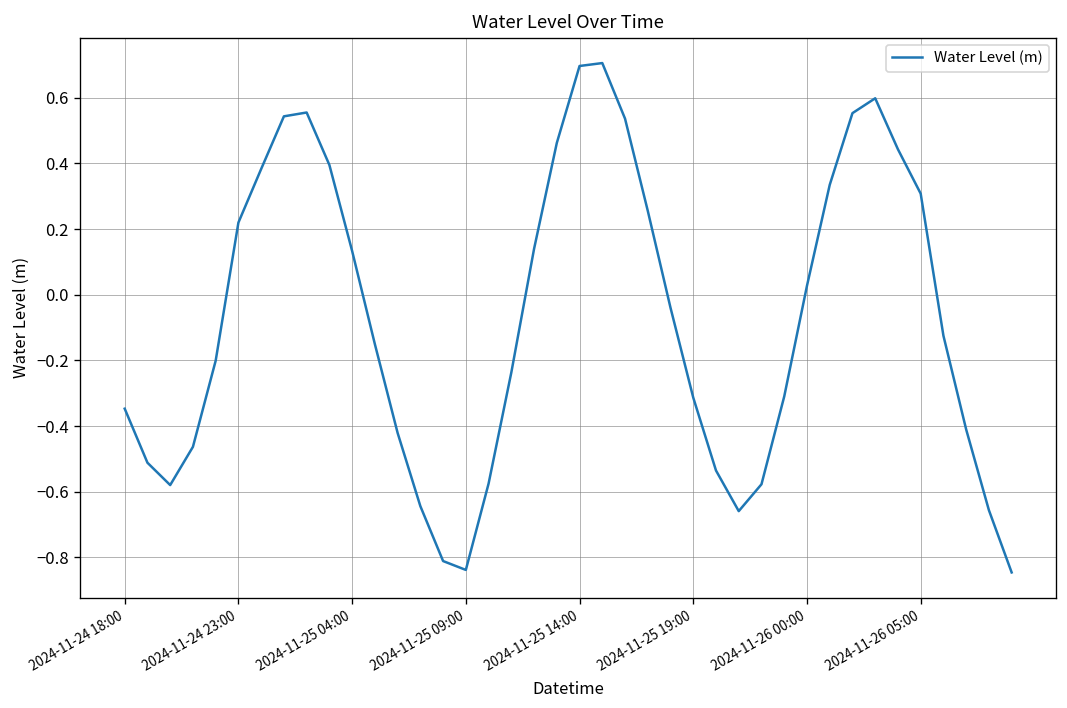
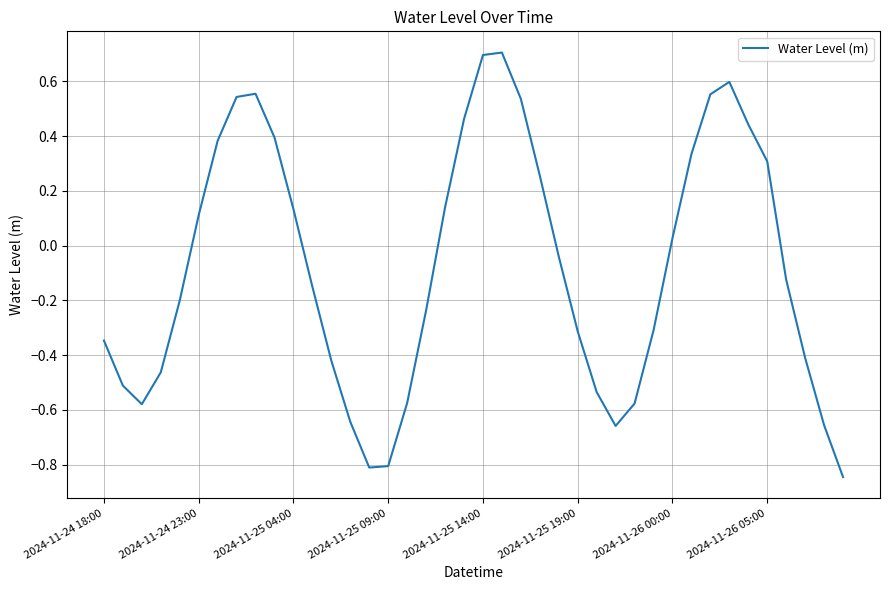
  {
    "2024-11-24 18:00": -0.35,
-   "2024-11-24 23:00": 0.22,
+   "2024-11-24 23:00": 0.11,
    "2024-11-25 04:00": 0.13,
-   "2024-11-25 09:00": -0.84,
+   "2024-11-25 09:00": -0.81,
    "2024-11-25 14:00": 0.70,
    "2024-11-25 19:00": -0.31,
    "2024-11-26 00:00": 0.03,
    "2024-11-26 05:00": 0.31
  }
